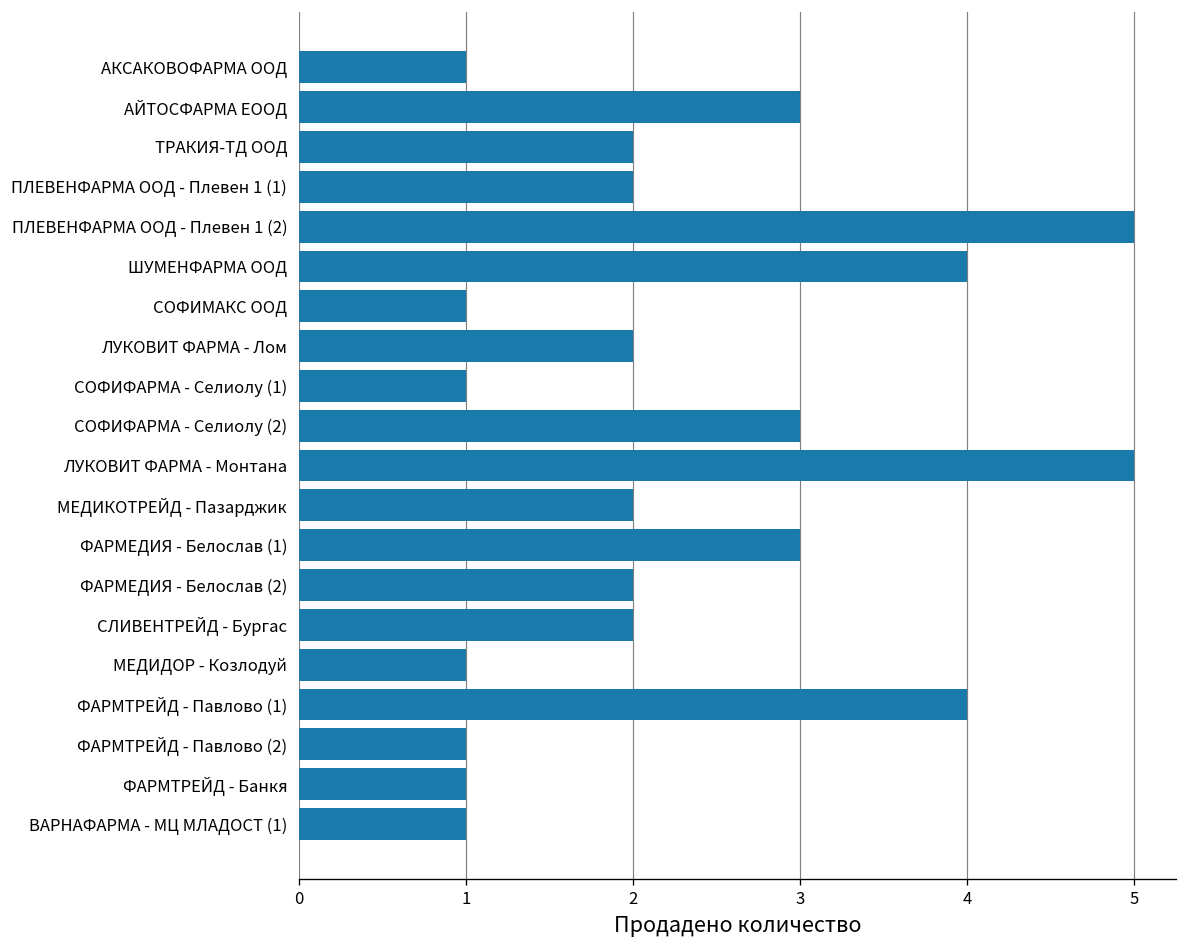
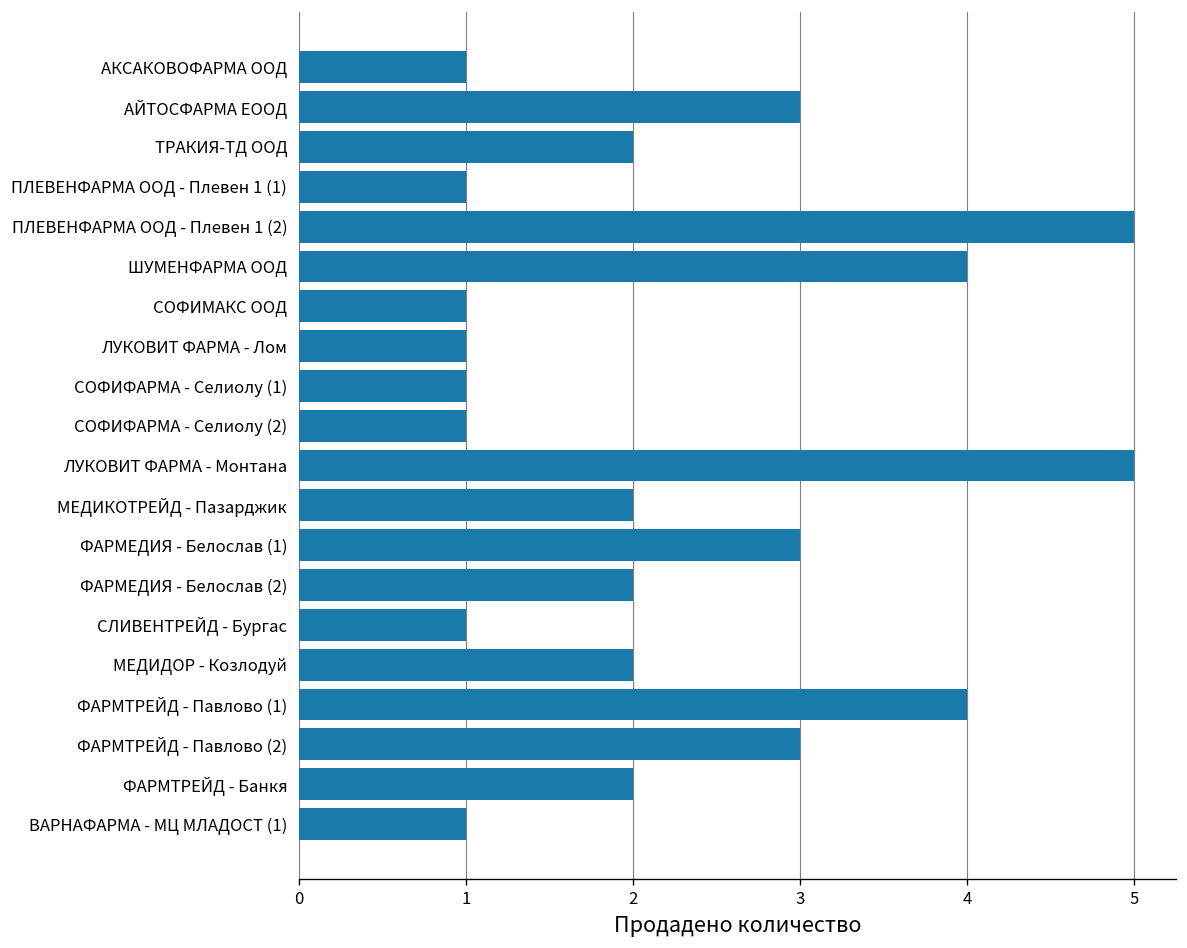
  {
    "АКСАКОВОФАРМА ООД": 1,
    "АЙТОСФАРМА ЕООД": 3,
    "ТРАКИЯ-ТД ООД": 2,
-   "ПЛЕВЕНФАРМА ООД - Плевен 1 (1)": 2,
+   "ПЛЕВЕНФАРМА ООД - Плевен 1 (1)": 1,
    "ПЛЕВЕНФАРМА ООД - Плевен 1 (2)": 5,
    "ШУМЕНФАРМА ООД": 4,
    "СОФИМАКС ООД": 1,
-   "ЛУКОВИТ ФАРМА - Лом": 2,
+   "ЛУКОВИТ ФАРМА - Лом": 1,
    "СОФИФАРМА - Селиолу (1)": 1,
-   "СОФИФАРМА - Селиолу (2)": 3,
+   "СОФИФАРМА - Селиолу (2)": 1,
    "ЛУКОВИТ ФАРМА - Монтана": 5,
    "МЕДИКОТРЕЙД - Пазарджик": 2,
    "ФАРМЕДИЯ - Белослав (1)": 3,
    "ФАРМЕДИЯ - Белослав (2)": 2,
-   "СЛИВЕНТРЕЙД - Бургас": 2,
-   "МЕДИДОР - Козлодуй": 1,
+   "СЛИВЕНТРЕЙД - Бургас": 1,
+   "МЕДИДОР - Козлодуй": 2,
    "ФАРМТРЕЙД - Павлово (1)": 4,
-   "ФАРМТРЕЙД - Павлово (2)": 1,
-   "ФАРМТРЕЙД - Банкя": 1,
+   "ФАРМТРЕЙД - Павлово (2)": 3,
+   "ФАРМТРЕЙД - Банкя": 2,
    "ВАРНАФАРМА - МЦ МЛАДОСТ (1)": 1
  }
